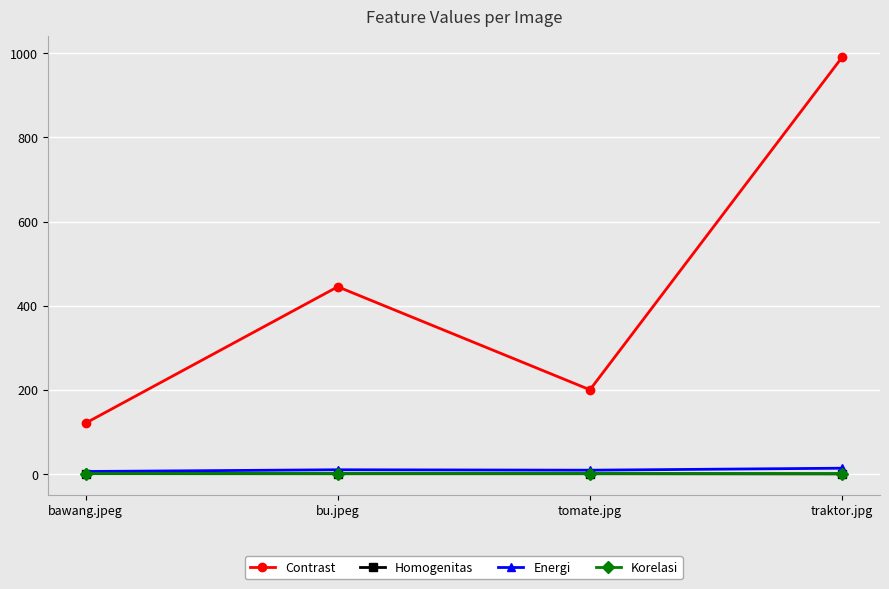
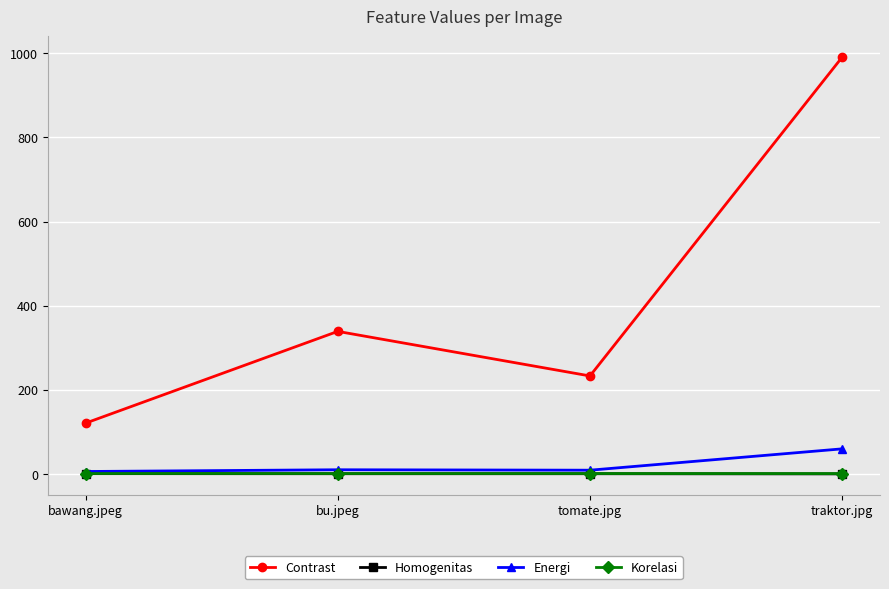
  {
    "Contrast": {
      "bawang.jpeg": 120,
-     "bu.jpeg": 450,
-     "tomate.jpg": 200,
+     "bu.jpeg": 340,
+     "tomate.jpg": 230,
      "traktor.jpg": 990
    },
    "Korelasi": {
      "bu.jpeg": 0,
      "tomate.jpg": 0,
      "traktor.jpg": 0
    },
    "Energi": {
      "bu.jpeg": 10,
      "tomate.jpg": 10,
-     "traktor.jpg": 10
+     "traktor.jpg": 60
    }
  }
